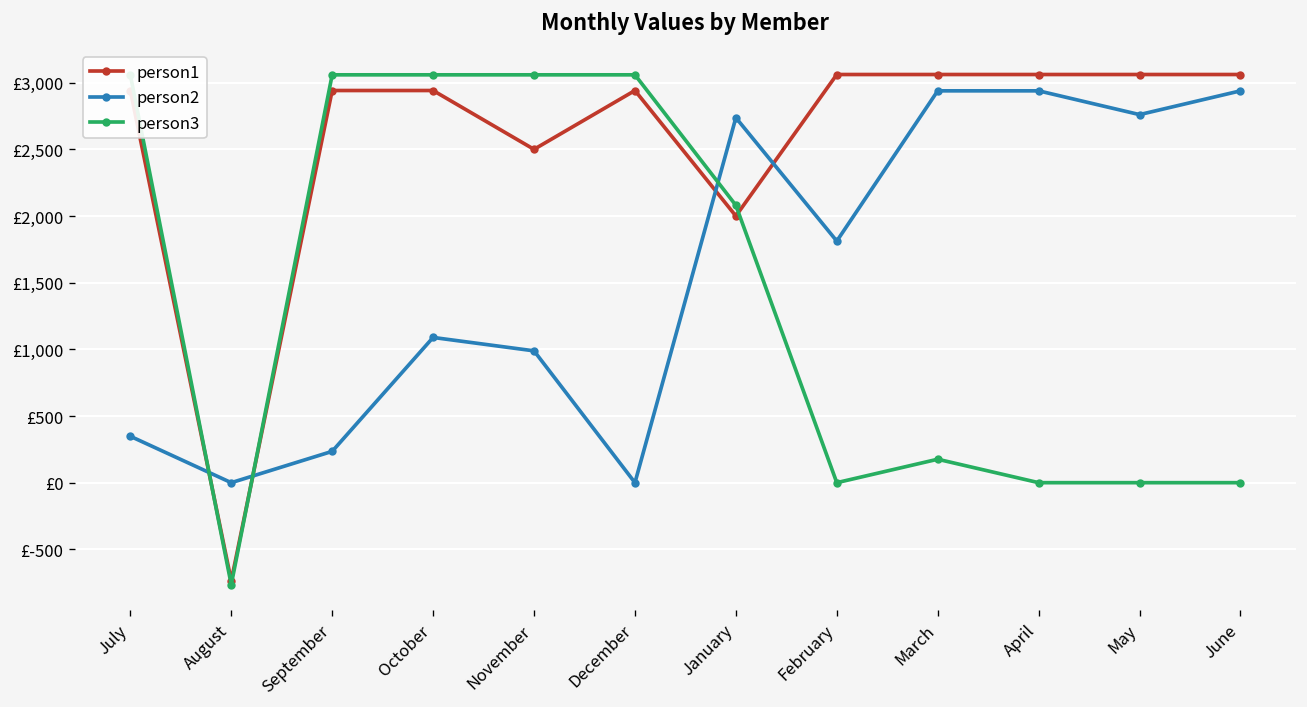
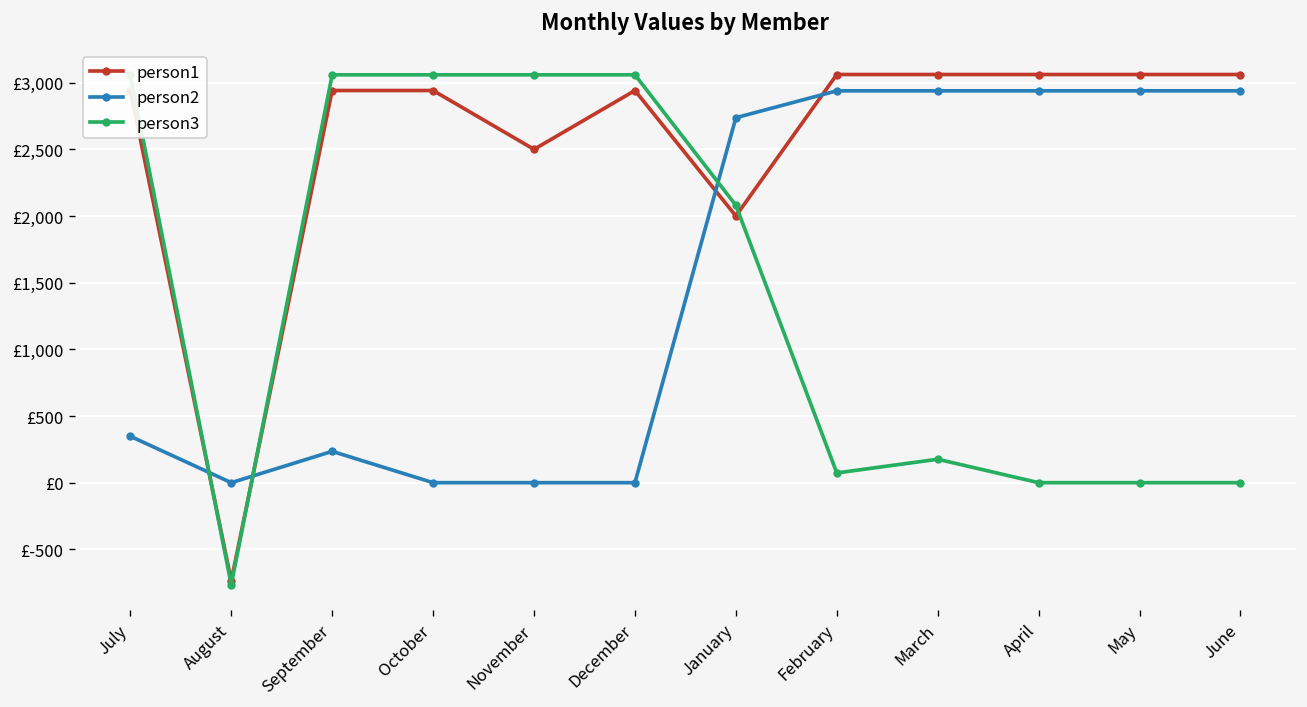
  {
    "person1": {
      "August": "£-740",
      "September": "£2,940",
      "October": "£2,940",
      "November": "£2,500",
      "December": "£2,940",
      "January": "£2,000",
      "February": "£3,060",
      "March": "£3,060",
      "April": "£3,060",
      "May": "£3,060",
      "June": "£3,060"
    },
    "person2": {
      "July": "£350",
      "August": "£0",
      "September": "£230",
-     "October": "£1,090",
-     "November": "£990",
+     "October": "£0",
+     "November": "£0",
      "December": "£0",
      "January": "£2,740",
-     "February": "£1,810",
+     "February": "£2,940",
      "March": "£2,940",
      "April": "£2,940",
-     "May": "£2,760",
+     "May": "£2,940",
      "June": "£2,940"
    },
    "person3": {
      "August": "£-760",
      "September": "£3,060",
      "October": "£3,060",
      "November": "£3,060",
      "December": "£3,060",
      "January": "£2,080",
-     "February": "£0",
+     "February": "£70",
      "March": "£180",
      "April": "£0",
      "May": "£0",
      "June": "£0"
    }
  }
